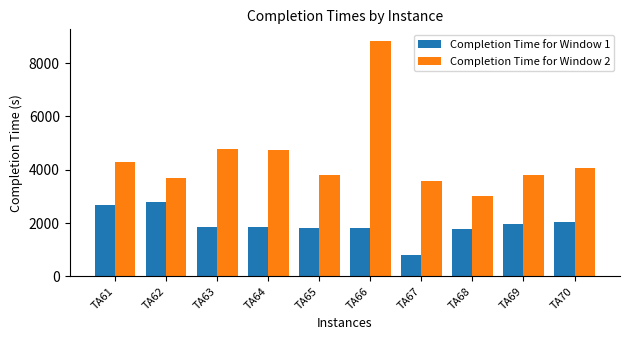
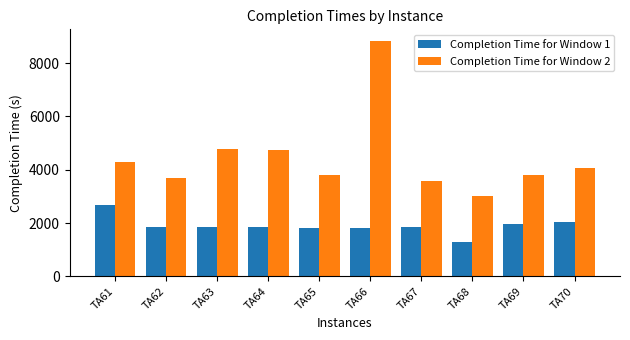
  {
    "Completion Time for Window 1": {
      "TA61": 2700,
-     "TA62": 2800,
+     "TA62": 1900,
      "TA63": 1800,
      "TA64": 1900,
      "TA65": 1800,
      "TA66": 1800,
-     "TA67": 800,
-     "TA68": 1800,
+     "TA67": 1900,
+     "TA68": 1300,
      "TA69": 1900,
      "TA70": 2100
    },
    "Completion Time for Window 2": {
      "TA61": 4300,
      "TA62": 3700,
      "TA63": 4800,
      "TA64": 4800,
      "TA65": 3800,
      "TA66": 8800,
      "TA67": 3600,
      "TA68": 3000,
      "TA69": 3800,
      "TA70": 4000
    }
  }
